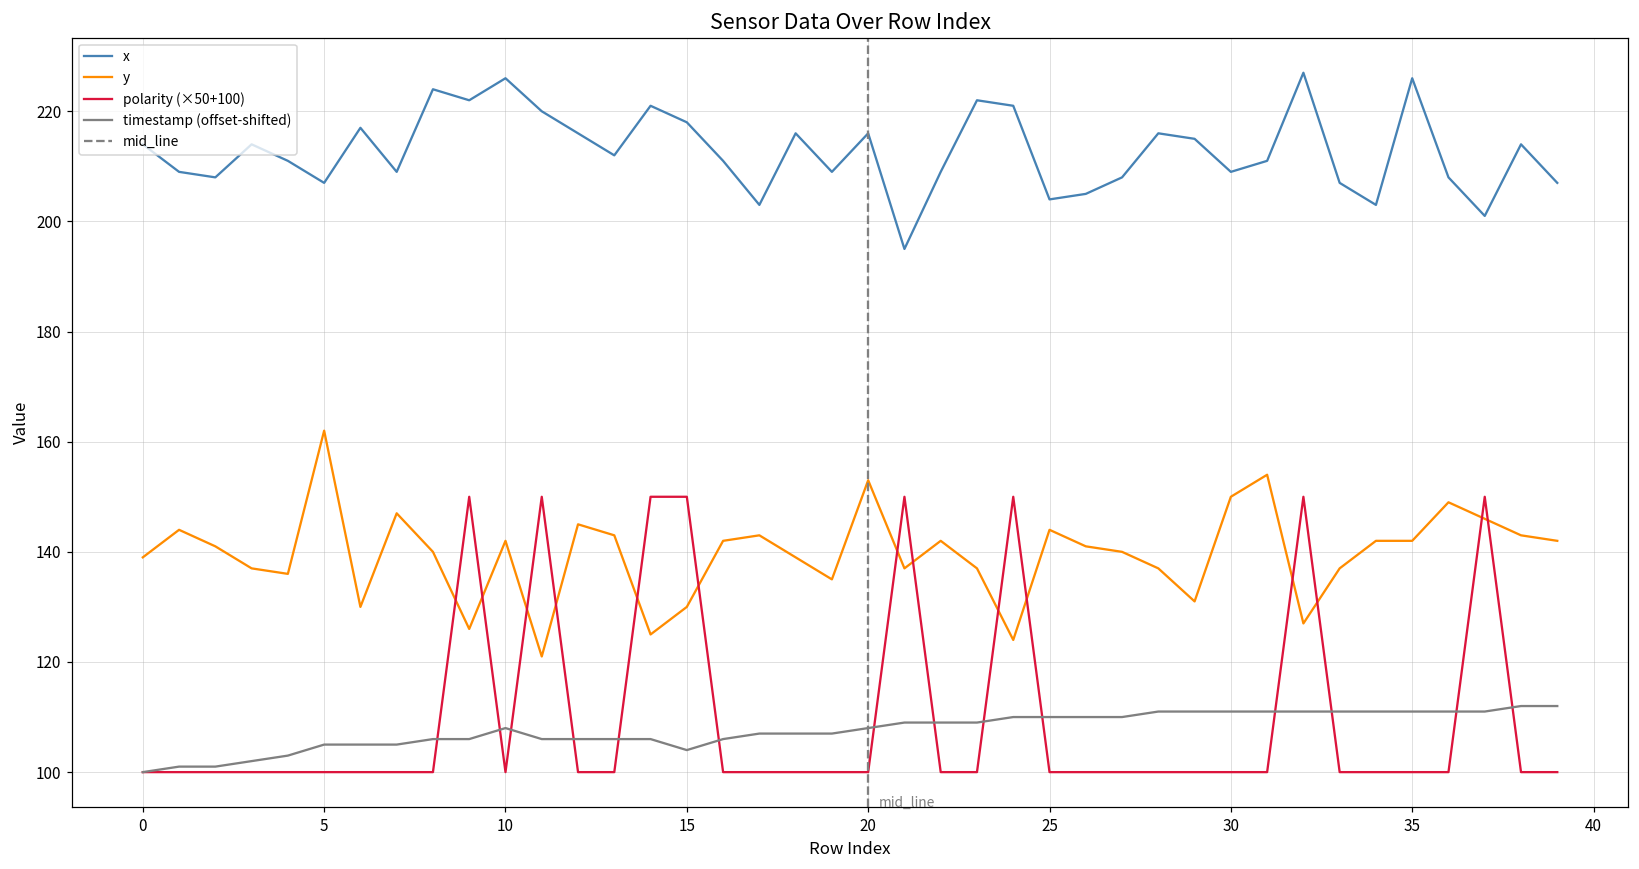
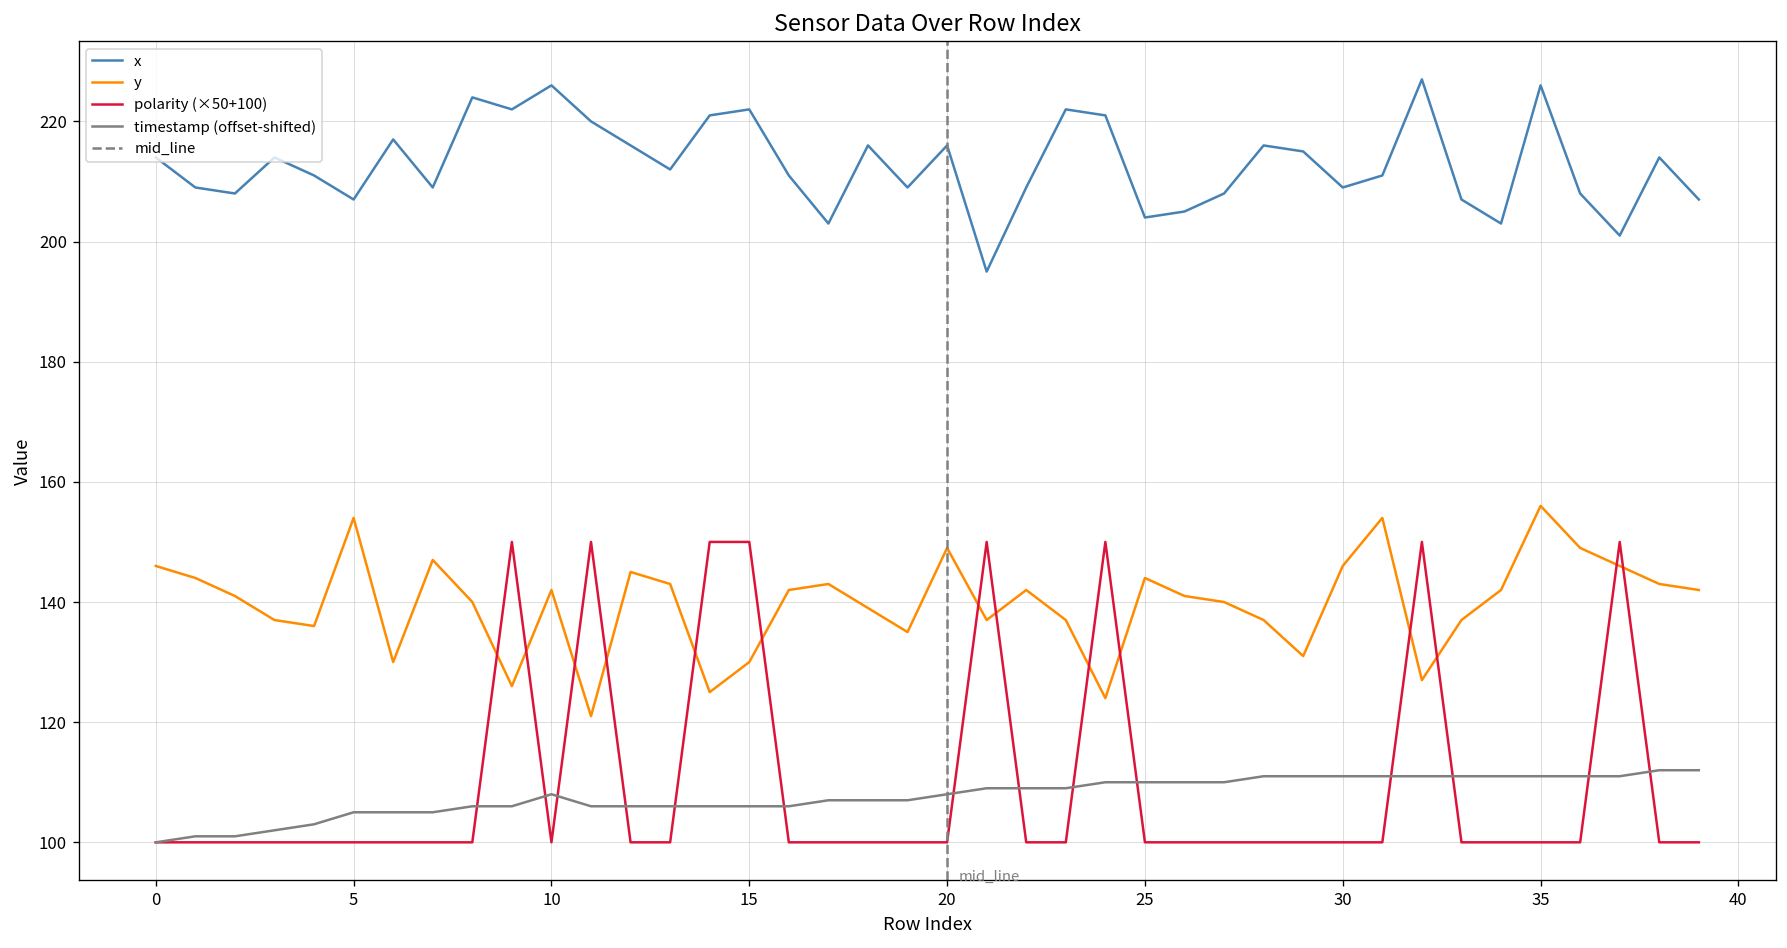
  {
    "x": {
      "5": 207,
      "10": 226,
-     "15": 218,
+     "15": 222,
      "20": 216,
      "25": 204,
      "30": 209,
      "35": 226
    },
    "y": {
-     "0": 139,
-     "5": 162,
+     "0": 146,
+     "5": 154,
      "10": 142,
      "15": 130,
-     "20": 153,
+     "20": 149,
      "25": 144,
-     "30": 150,
-     "35": 142
+     "30": 146,
+     "35": 156
    },
    "polarity (×50+100)": {
      "5": 100,
      "10": 100,
      "15": 150,
      "20": 100,
      "25": 100,
      "30": 100,
      "35": 100
    },
    "timestamp (offset-shifted)": {
      "5": 105,
      "10": 108,
-     "15": 104,
+     "15": 106,
      "20": 108,
      "25": 110,
      "30": 111,
      "35": 111
    }
  }
